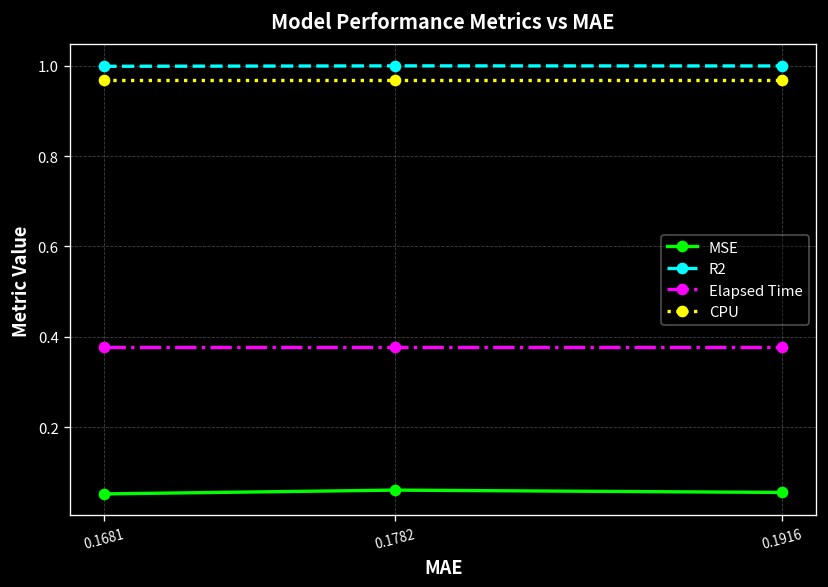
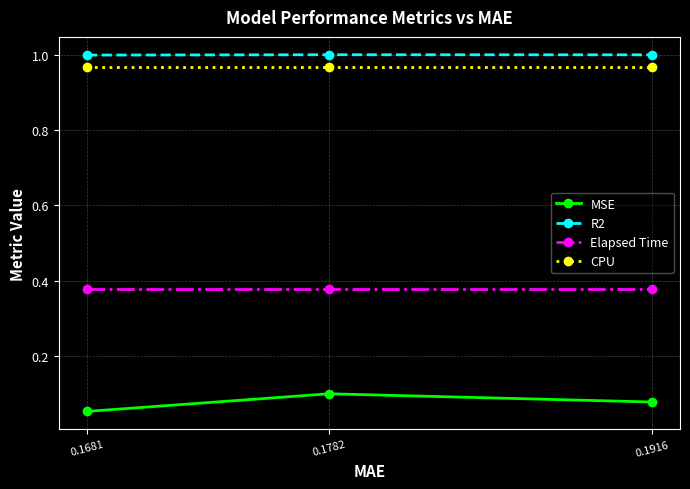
  {
    "MSE": {
      "0.1681": 0.05,
-     "0.1782": 0.06,
-     "0.1916": 0.06
+     "0.1782": 0.10,
+     "0.1916": 0.08
    },
    "R2": {
      "0.1681": 1.00,
      "0.1782": 1.00,
      "0.1916": 1.00
    },
    "Elapsed Time": {
      "0.1681": 0.38,
      "0.1782": 0.38,
      "0.1916": 0.38
    },
    "CPU": {
      "0.1681": 0.97,
      "0.1782": 0.97,
      "0.1916": 0.97
    }
  }
